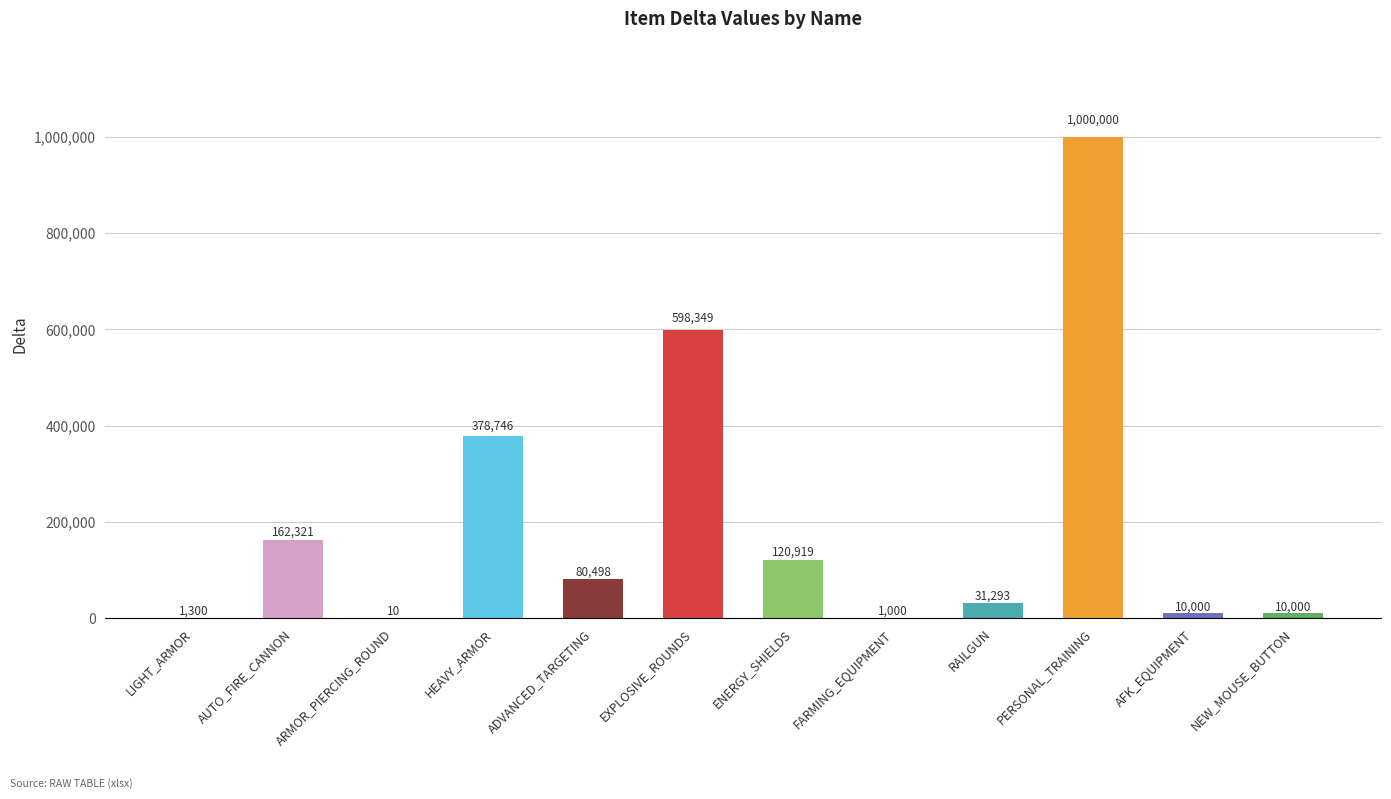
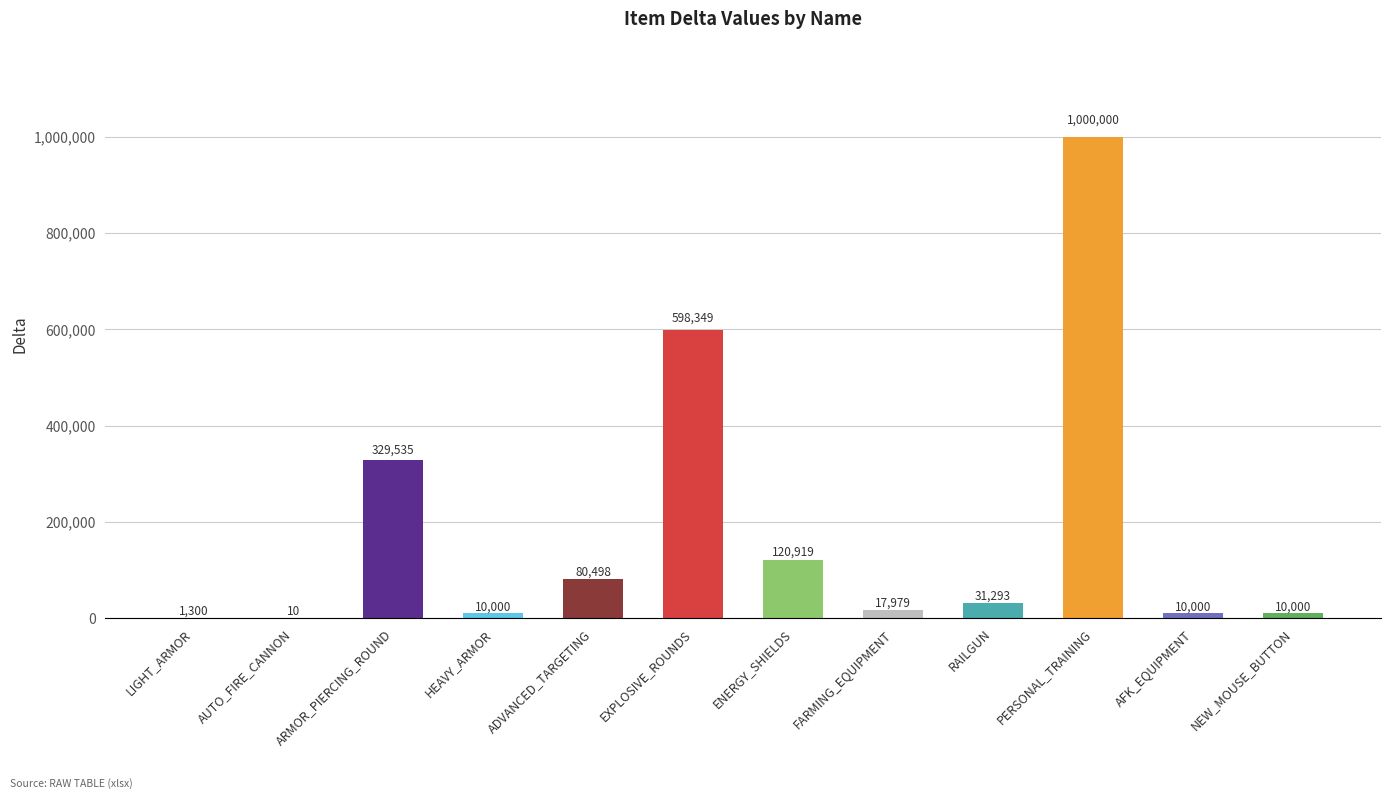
  {
    "LIGHT_ARMOR": "1,300",
-   "AUTO_FIRE_CANNON": "162,321",
-   "ARMOR_PIERCING_ROUND": "10",
-   "HEAVY_ARMOR": "378,746",
+   "AUTO_FIRE_CANNON": "10",
+   "ARMOR_PIERCING_ROUND": "329,535",
+   "HEAVY_ARMOR": "10,000",
    "ADVANCED_TARGETING": "80,498",
    "EXPLOSIVE_ROUNDS": "598,349",
    "ENERGY_SHIELDS": "120,919",
-   "FARMING_EQUIPMENT": "1,000",
+   "FARMING_EQUIPMENT": "17,979",
    "RAILGUN": "31,293",
    "PERSONAL_TRAINING": "1,000,000",
    "AFK_EQUIPMENT": "10,000",
    "NEW_MOUSE_BUTTON": "10,000"
  }
